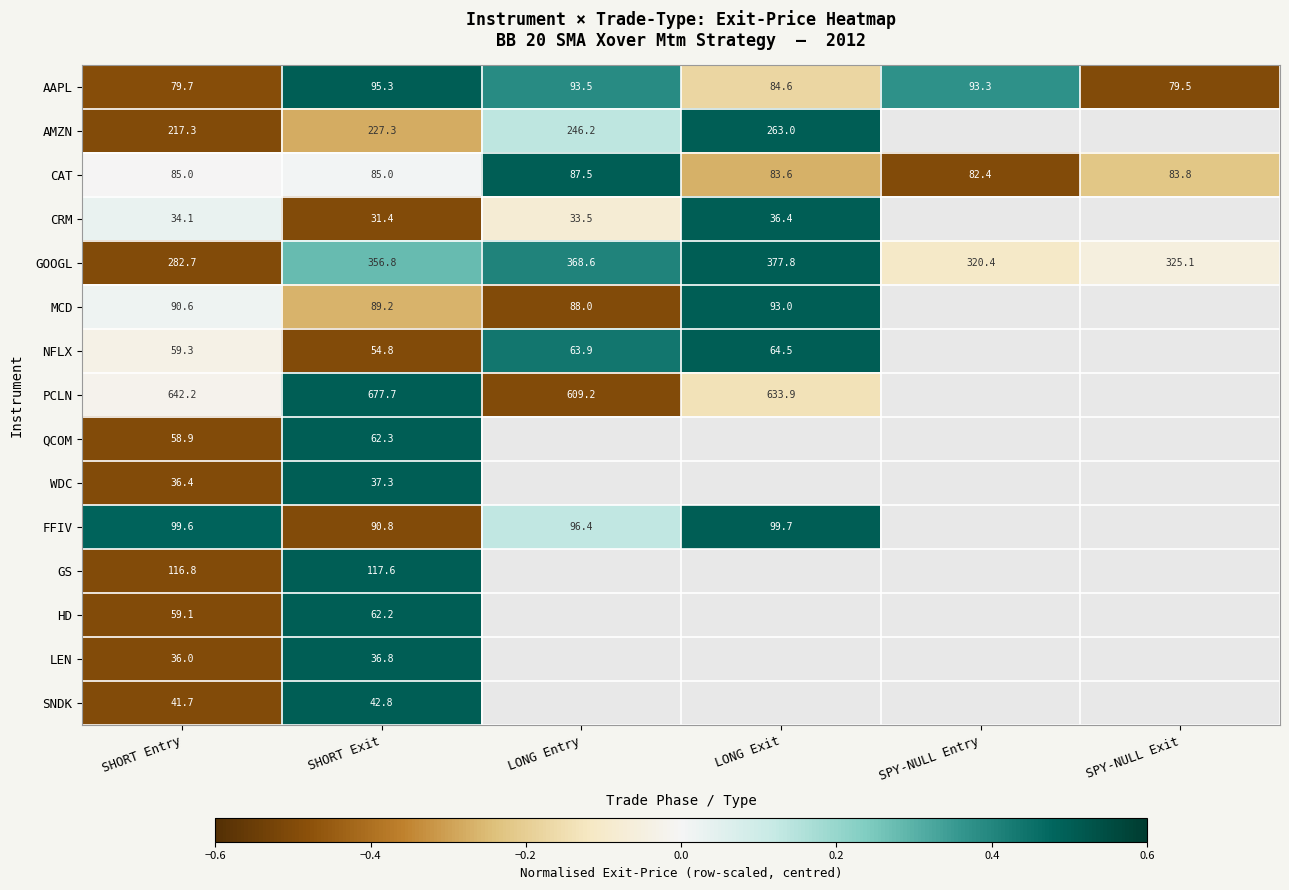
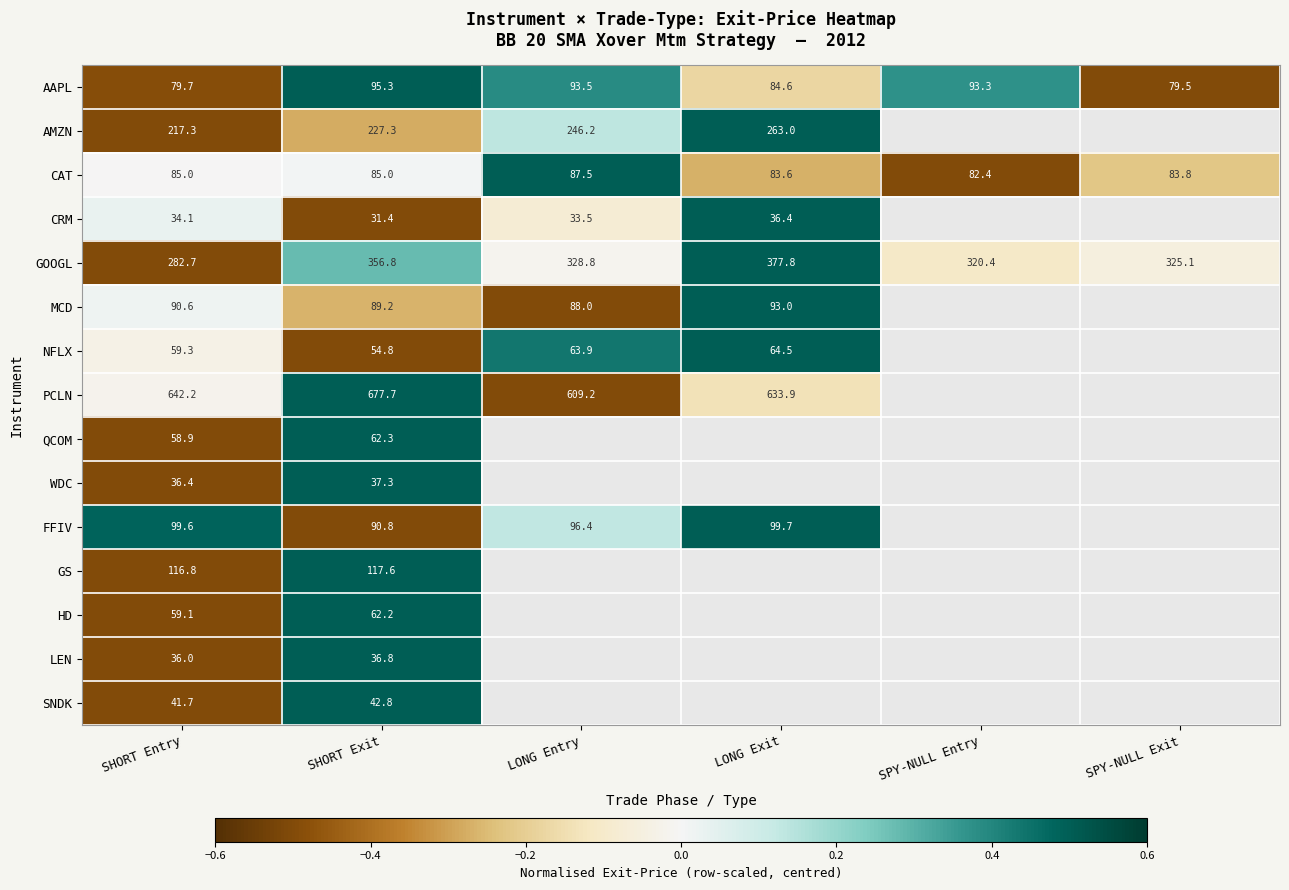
  {
    "AAPL": {
      "SHORT Entry": 79.7,
      "SHORT Exit": 95.3,
      "LONG Entry": 93.5,
      "LONG Exit": 84.6,
      "SPY-NULL Entry": 93.3,
      "SPY-NULL Exit": 79.5
    },
    "AMZN": {
      "SHORT Entry": 217.3,
      "SHORT Exit": 227.3,
      "LONG Entry": 246.2,
      "LONG Exit": 263.0
    },
    "CAT": {
      "SHORT Entry": 85.0,
      "SHORT Exit": 85.0,
      "LONG Entry": 87.5,
      "LONG Exit": 83.6,
      "SPY-NULL Entry": 82.4,
      "SPY-NULL Exit": 83.8
    },
    "CRM": {
      "SHORT Entry": 34.1,
      "SHORT Exit": 31.4,
      "LONG Entry": 33.5,
      "LONG Exit": 36.4
    },
    "GOOGL": {
      "SHORT Entry": 282.7,
      "SHORT Exit": 356.8,
-     "LONG Entry": 368.6,
+     "LONG Entry": 328.8,
      "LONG Exit": 377.8,
      "SPY-NULL Entry": 320.4,
      "SPY-NULL Exit": 325.1
    },
    "MCD": {
      "SHORT Entry": 90.6,
      "SHORT Exit": 89.2,
      "LONG Entry": 88.0,
      "LONG Exit": 93.0
    },
    "NFLX": {
      "SHORT Entry": 59.3,
      "SHORT Exit": 54.8,
      "LONG Entry": 63.9,
      "LONG Exit": 64.5
    },
    "PCLN": {
      "SHORT Entry": 642.2,
      "SHORT Exit": 677.7,
      "LONG Entry": 609.2,
      "LONG Exit": 633.9
    },
    "QCOM": {
      "SHORT Entry": 58.9,
      "SHORT Exit": 62.3
    },
    "WDC": {
      "SHORT Entry": 36.4,
      "SHORT Exit": 37.3
    },
    "FFIV": {
      "SHORT Entry": 99.6,
      "SHORT Exit": 90.8,
      "LONG Entry": 96.4,
      "LONG Exit": 99.7
    },
    "GS": {
      "SHORT Entry": 116.8,
      "SHORT Exit": 117.6
    },
    "HD": {
      "SHORT Entry": 59.1,
      "SHORT Exit": 62.2
    },
    "LEN": {
      "SHORT Entry": 36.0,
      "SHORT Exit": 36.8
    },
    "SNDK": {
      "SHORT Entry": 41.7,
      "SHORT Exit": 42.8
    }
  }
